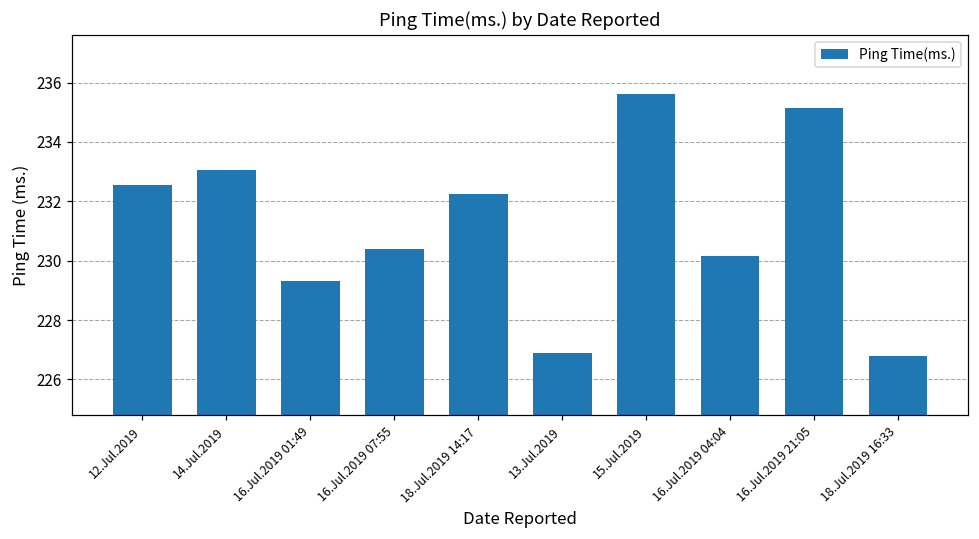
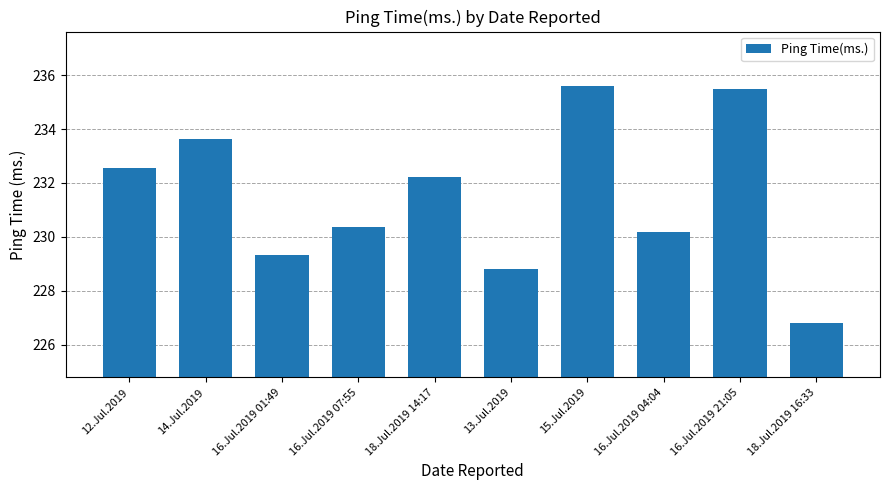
  {
    "12.Jul.2019": 232.6,
-   "14.Jul.2019": 233.0,
+   "14.Jul.2019": 233.6,
    "16.Jul.2019 01:49": 229.3,
    "16.Jul.2019 07:55": 230.4,
    "18.Jul.2019 14:17": 232.2,
-   "13.Jul.2019": 226.9,
+   "13.Jul.2019": 228.8,
    "15.Jul.2019": 235.6,
    "16.Jul.2019 04:04": 230.2,
-   "16.Jul.2019 21:05": 235.1,
+   "16.Jul.2019 21:05": 235.5,
    "18.Jul.2019 16:33": 226.8
  }
